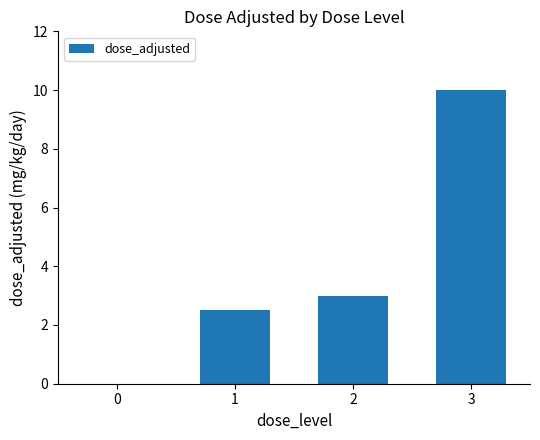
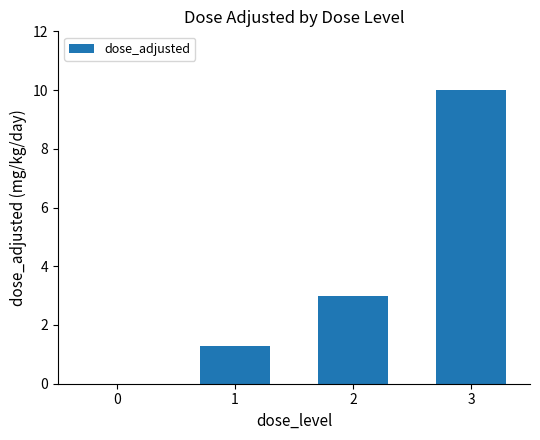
  {
    "0": 0.0,
-   "1": 2.5,
+   "1": 1.3,
    "2": 3.0,
    "3": 10.0
  }
